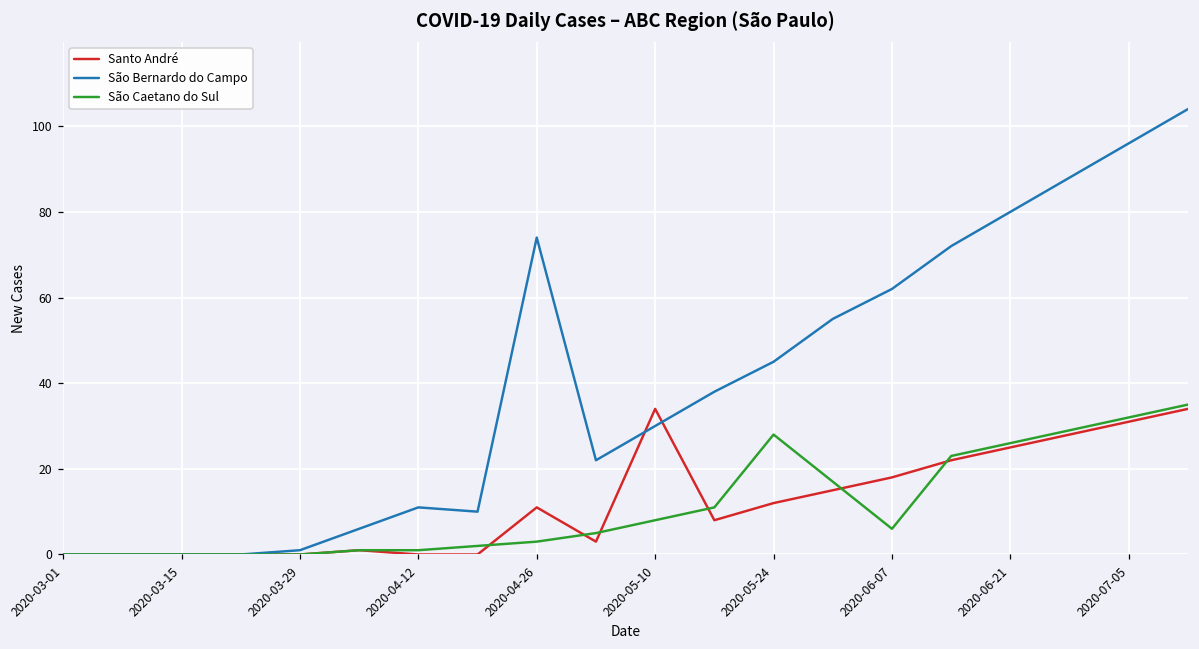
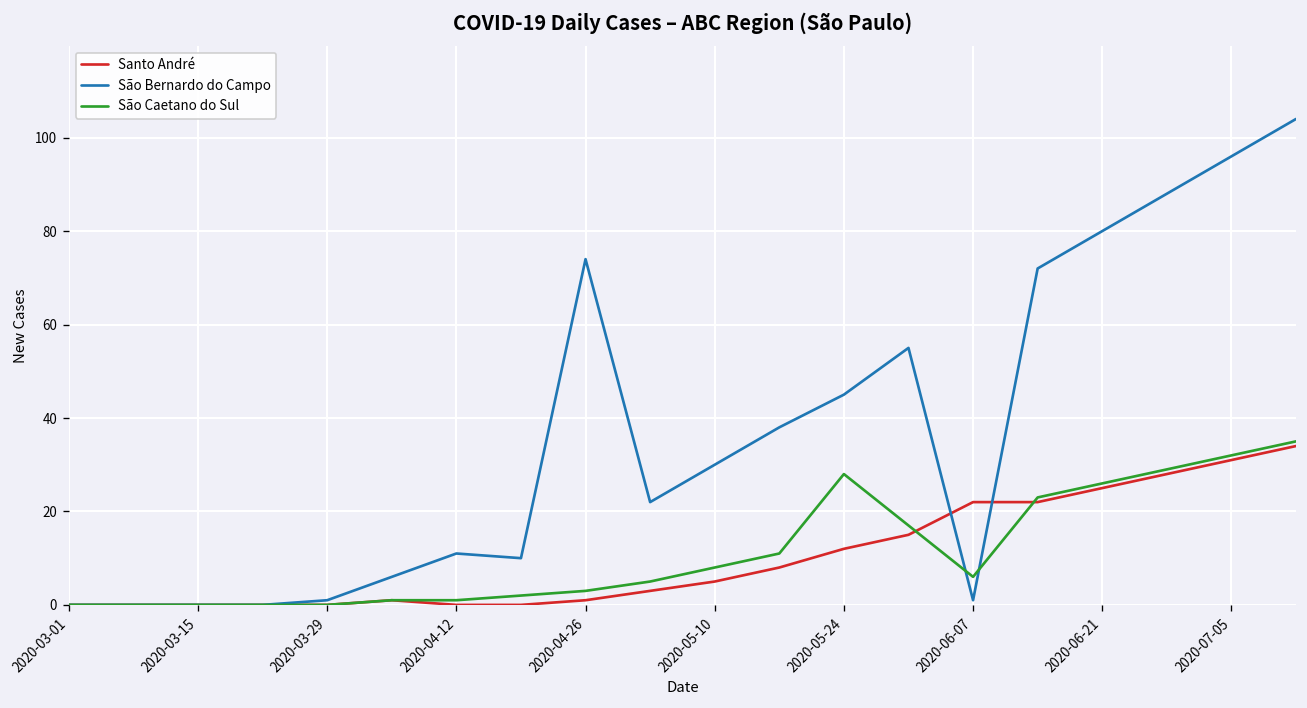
  {
    "Santo André": {
      "2020-04-12": 0,
-     "2020-04-26": 11,
-     "2020-05-10": 34,
+     "2020-04-26": 1,
+     "2020-05-10": 5,
      "2020-05-24": 12,
-     "2020-06-07": 18,
+     "2020-06-07": 22,
      "2020-06-21": 25,
      "2020-07-05": 31
    },
    "São Bernardo do Campo": {
      "2020-03-29": 1,
      "2020-04-12": 11,
      "2020-04-26": 74,
      "2020-05-10": 30,
      "2020-05-24": 45,
-     "2020-06-07": 62,
+     "2020-06-07": 1,
      "2020-06-21": 80,
      "2020-07-05": 96
    },
    "São Caetano do Sul": {
      "2020-04-12": 1,
      "2020-04-26": 3,
      "2020-05-10": 8,
      "2020-05-24": 28,
      "2020-06-07": 6,
      "2020-06-21": 26,
      "2020-07-05": 32
    }
  }
